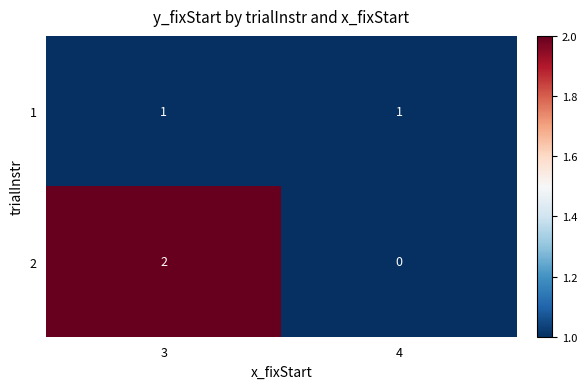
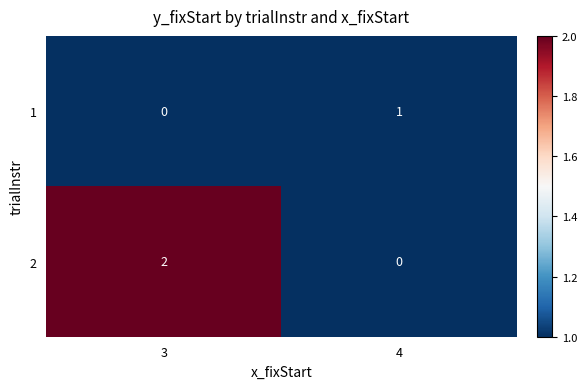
  {
    "1": {
-     "3": 1,
+     "3": 0,
      "4": 1
    },
    "2": {
      "3": 2,
      "4": 0
    }
  }
